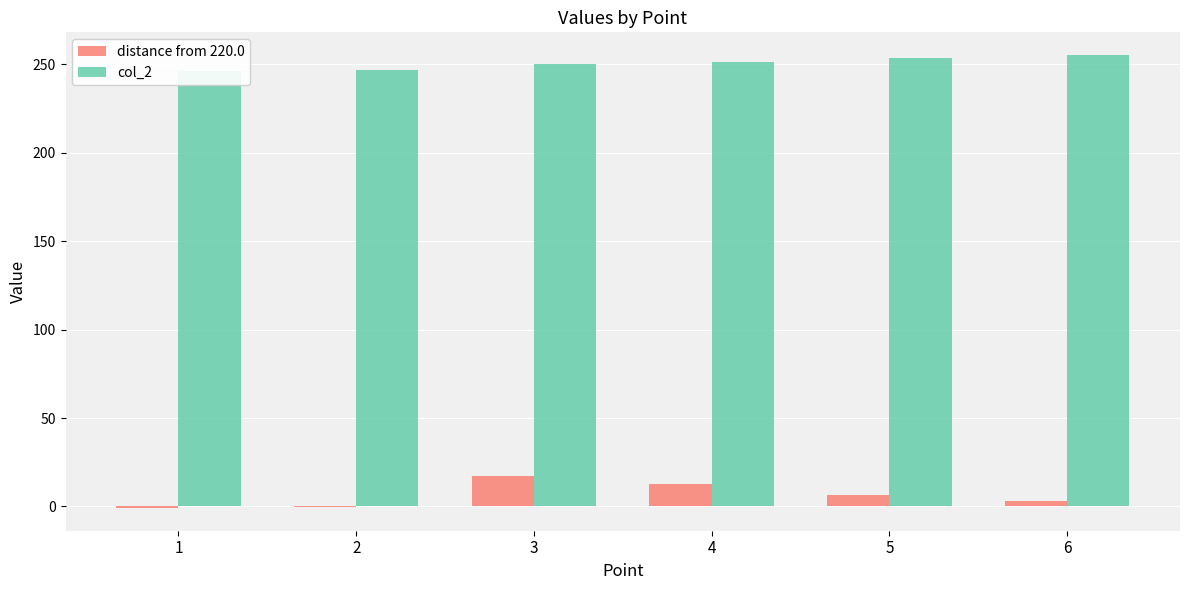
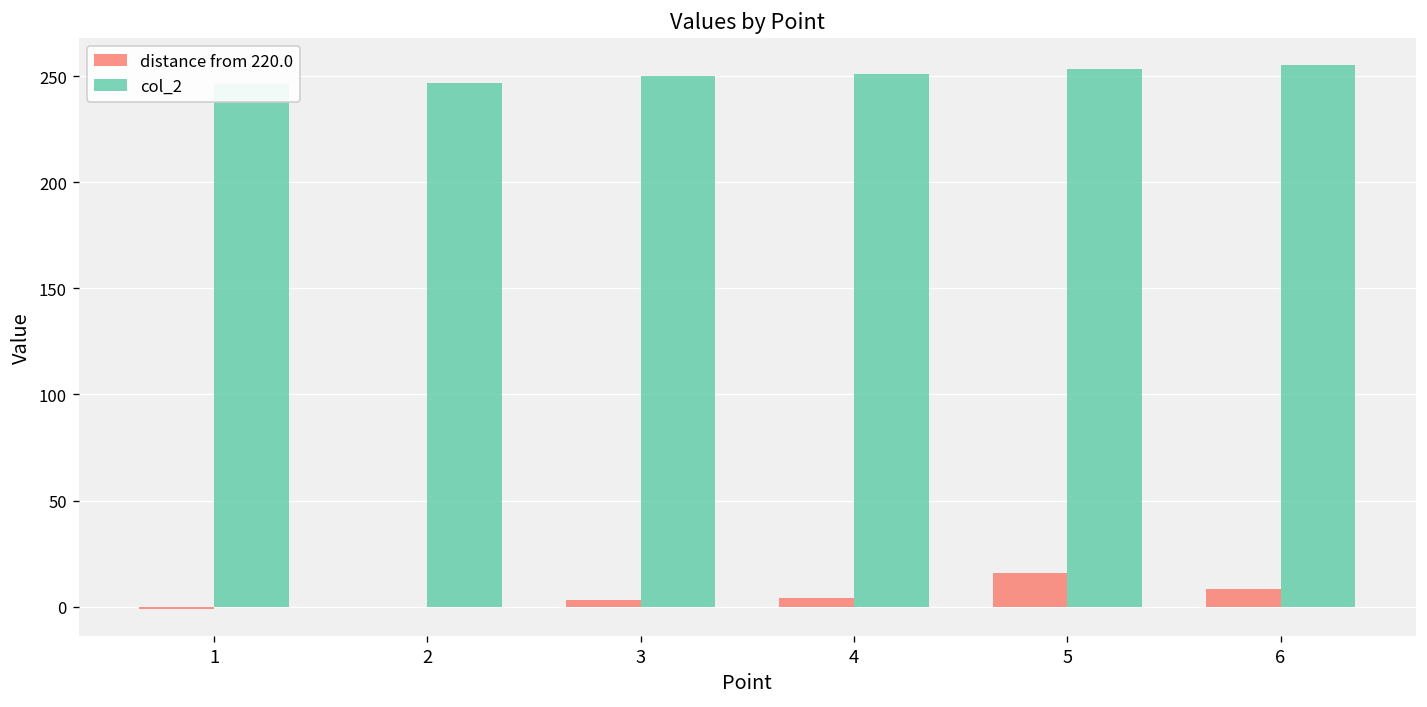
  {
    "distance from 220.0": {
-     "3": 18,
-     "4": 13,
-     "5": 7,
-     "6": 3
+     "3": 3,
+     "4": 4,
+     "5": 16,
+     "6": 8
    },
    "col_2": {
      "2": 247,
      "3": 250,
      "4": 251,
      "5": 254,
      "6": 255
    }
  }
